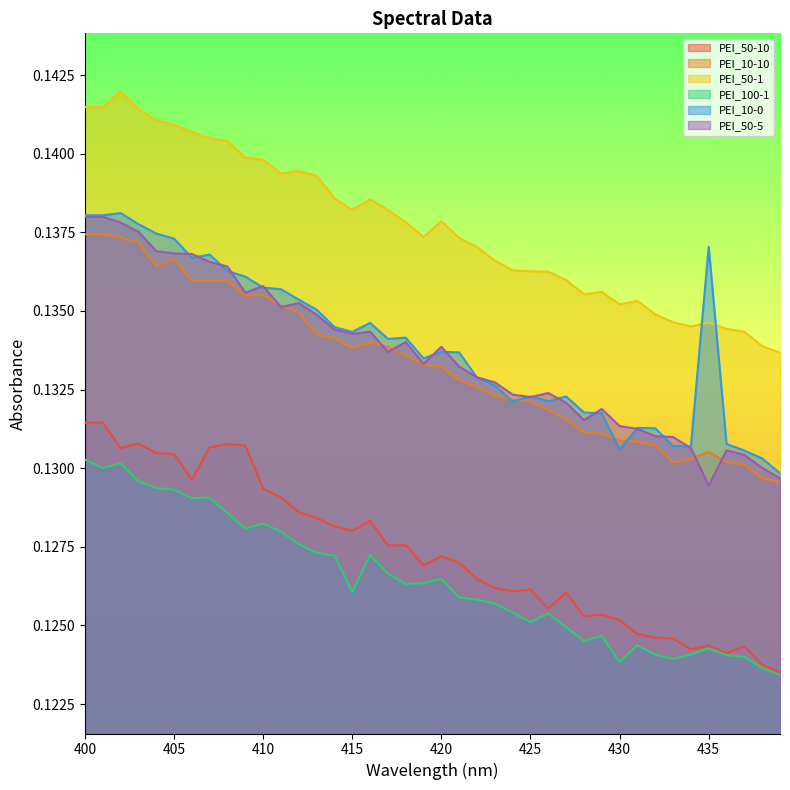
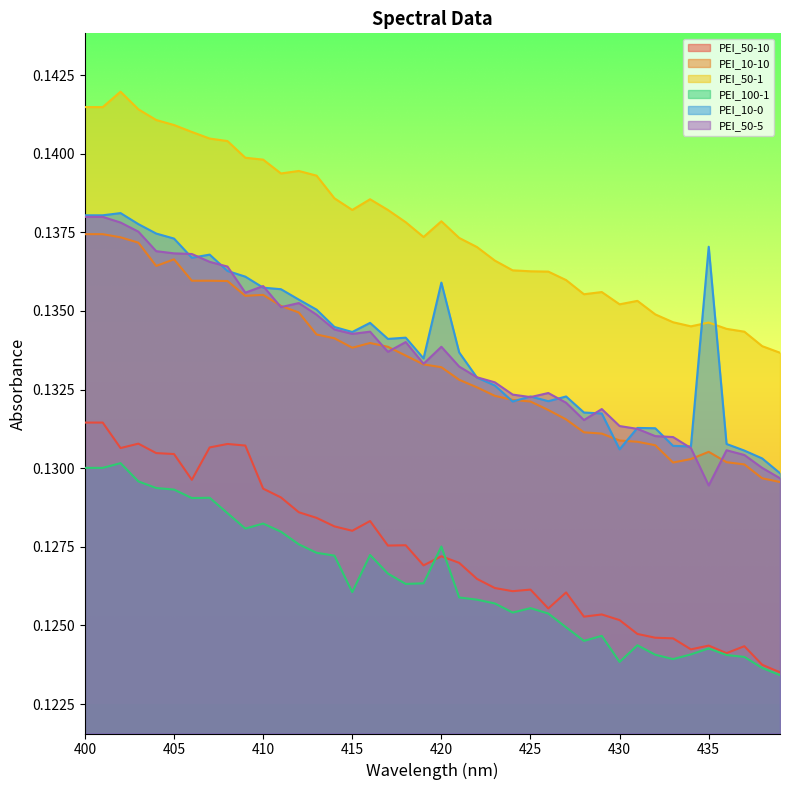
  {
    "PEI_100-1": {
-     "400": 0.1303,
+     "400": 0.1300,
      "405": 0.1293,
      "410": 0.1282,
      "415": 0.1261,
-     "420": 0.1265,
-     "425": 0.1251,
+     "420": 0.1275,
+     "425": 0.1256,
      "430": 0.1238,
      "435": 0.1243
    },
    "PEI_10-0": {
      "405": 0.1373,
-     "420": 0.1337,
+     "420": 0.1359,
      "430": 0.1306,
      "435": 0.1370
    },
    "PEI_50-5": {
      "405": 0.1368,
      "420": 0.1339,
      "430": 0.1313,
      "435": 0.1295
    }
  }
